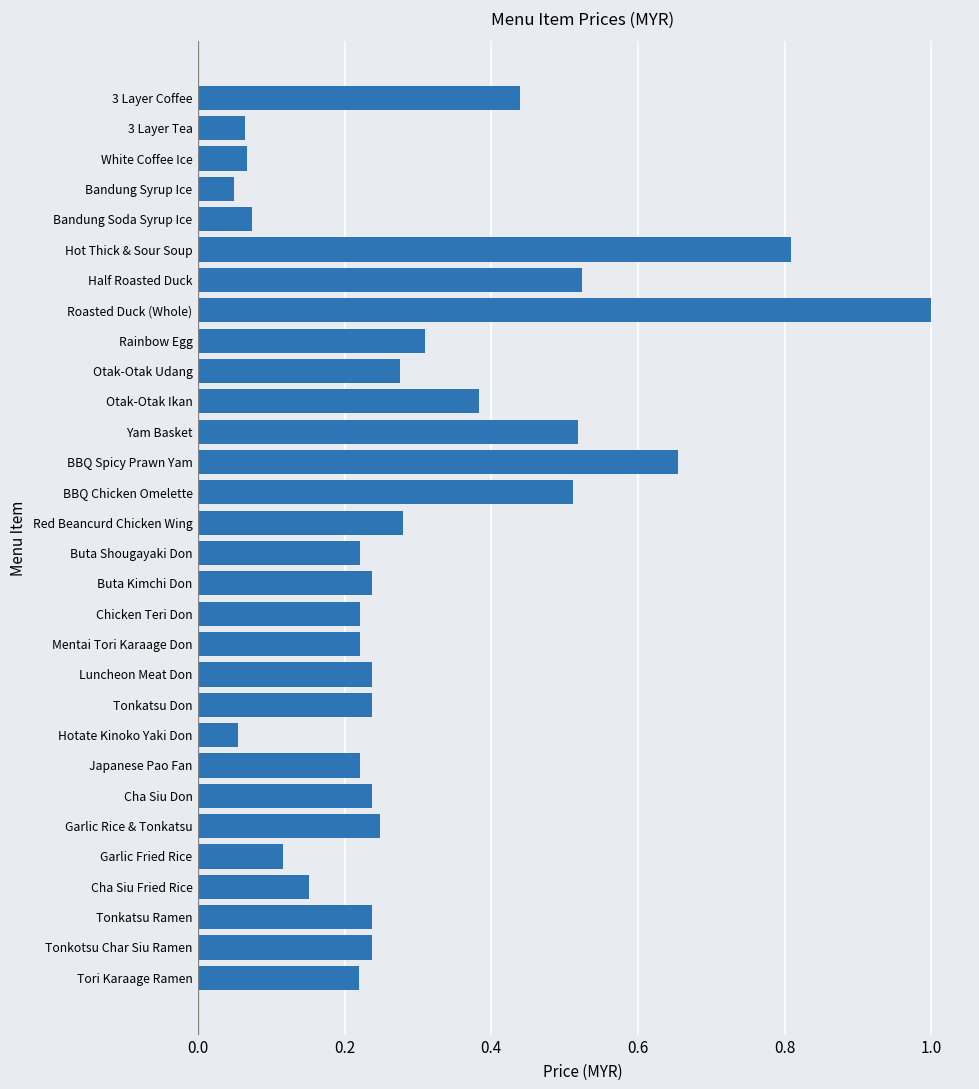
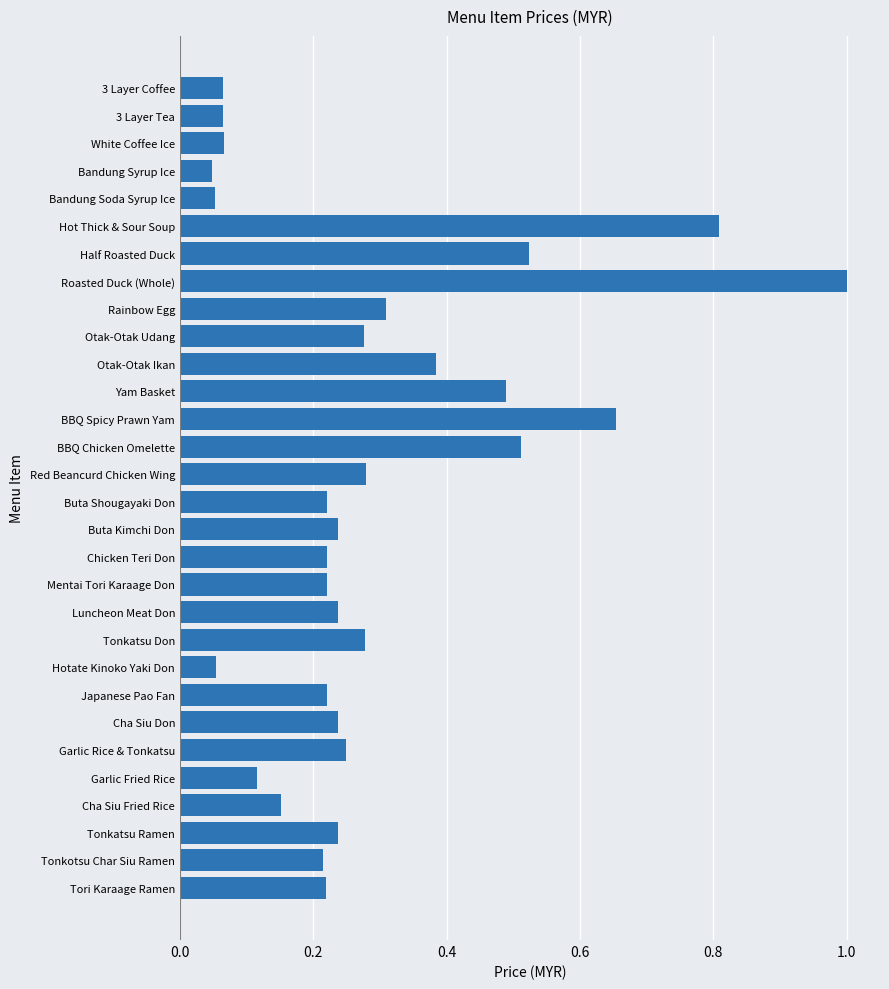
  {
-   "3 Layer Coffee": 0.44,
+   "3 Layer Coffee": 0.06,
    "3 Layer Tea": 0.06,
    "White Coffee Ice": 0.07,
    "Bandung Syrup Ice": 0.05,
-   "Bandung Soda Syrup Ice": 0.07,
+   "Bandung Soda Syrup Ice": 0.05,
    "Hot Thick & Sour Soup": 0.81,
    "Half Roasted Duck": 0.52,
    "Roasted Duck (Whole)": 1.00,
    "Rainbow Egg": 0.31,
    "Otak-Otak Udang": 0.28,
    "Otak-Otak Ikan": 0.38,
-   "Yam Basket": 0.52,
+   "Yam Basket": 0.49,
    "BBQ Spicy Prawn Yam": 0.65,
    "BBQ Chicken Omelette": 0.51,
    "Red Beancurd Chicken Wing": 0.28,
    "Buta Shougayaki Don": 0.22,
    "Buta Kimchi Don": 0.24,
    "Chicken Teri Don": 0.22,
    "Mentai Tori Karaage Don": 0.22,
    "Luncheon Meat Don": 0.24,
-   "Tonkatsu Don": 0.24,
+   "Tonkatsu Don": 0.28,
    "Hotate Kinoko Yaki Don": 0.05,
    "Japanese Pao Fan": 0.22,
    "Cha Siu Don": 0.24,
    "Garlic Rice & Tonkatsu": 0.25,
    "Garlic Fried Rice": 0.12,
    "Cha Siu Fried Rice": 0.15,
    "Tonkatsu Ramen": 0.24,
-   "Tonkotsu Char Siu Ramen": 0.24,
+   "Tonkotsu Char Siu Ramen": 0.22,
    "Tori Karaage Ramen": 0.22
  }
